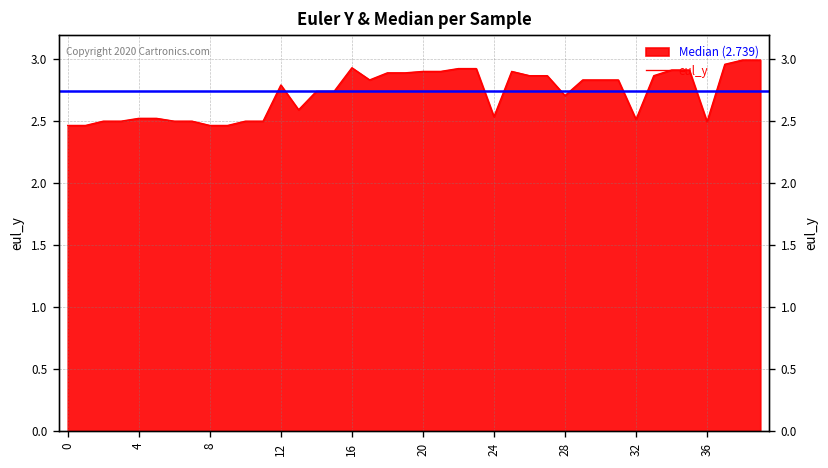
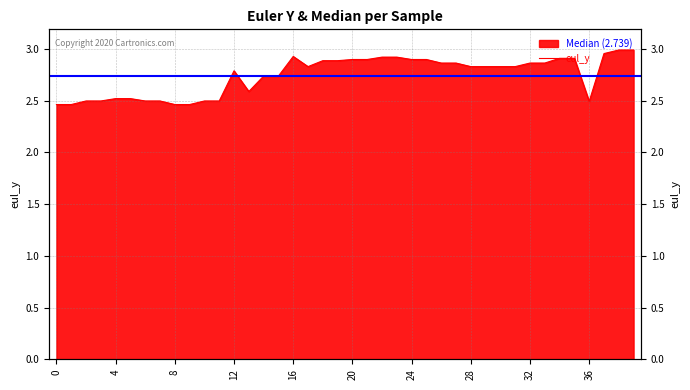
  {
    "0": 2.46,
    "4": 2.52,
    "8": 2.46,
    "12": 2.79,
    "16": 2.93,
    "20": 2.90,
-   "24": 2.53,
-   "28": 2.70,
-   "32": 2.51,
+   "24": 2.90,
+   "28": 2.83,
+   "32": 2.87,
    "36": 2.49
  }
